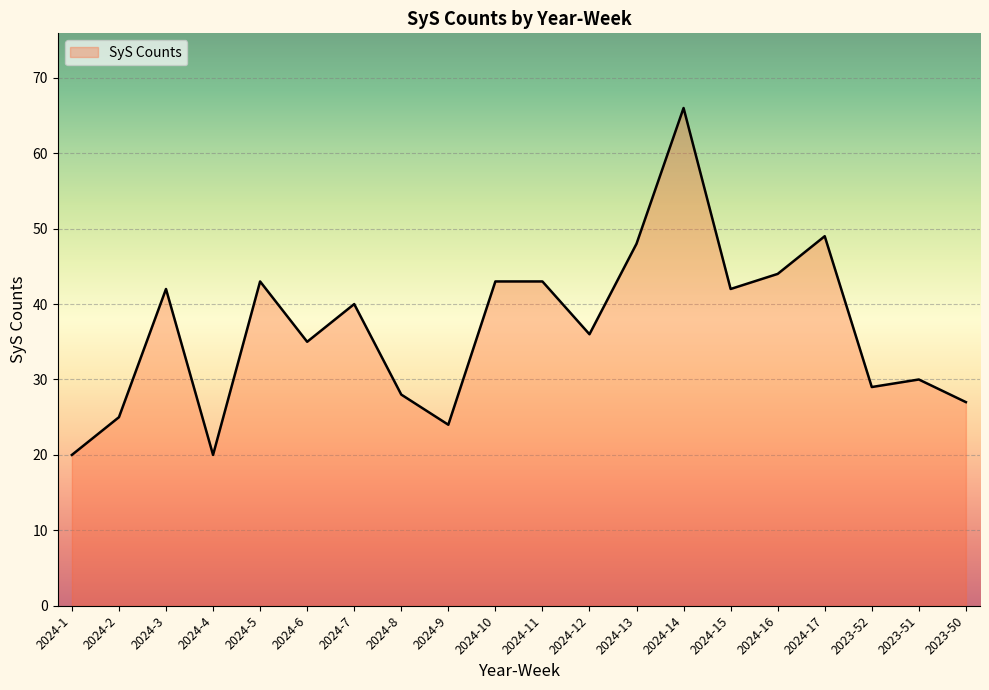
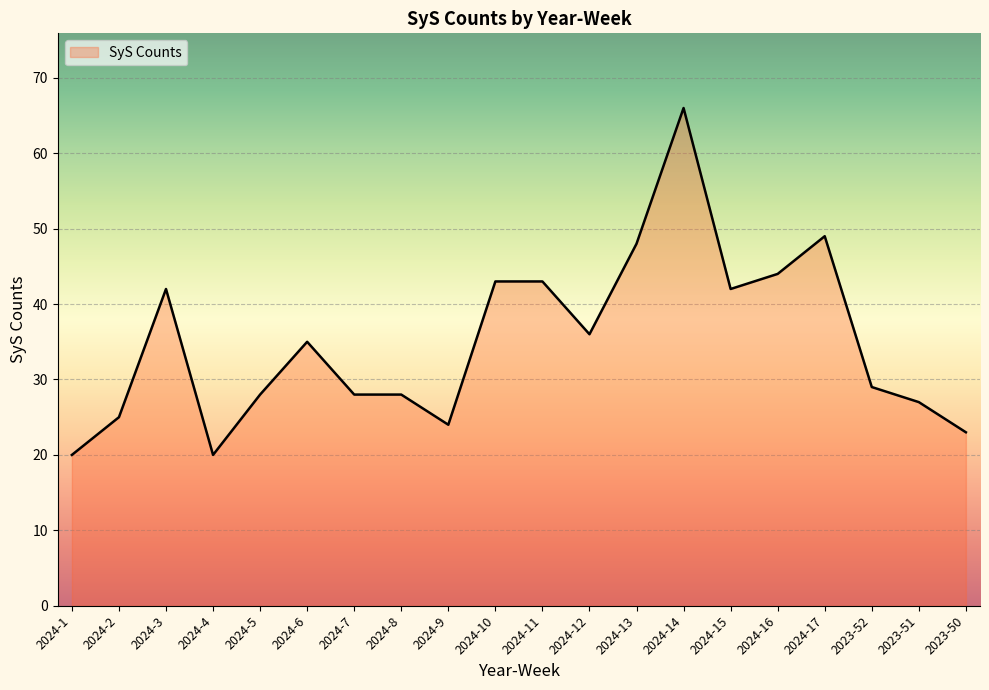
  {
    "2024-1": 20,
    "2024-2": 25,
    "2024-3": 42,
    "2024-4": 20,
-   "2024-5": 43,
+   "2024-5": 28,
    "2024-6": 35,
-   "2024-7": 40,
+   "2024-7": 28,
    "2024-8": 28,
    "2024-9": 24,
    "2024-10": 43,
    "2024-11": 43,
    "2024-12": 36,
    "2024-13": 48,
    "2024-14": 66,
    "2024-15": 42,
    "2024-16": 44,
    "2024-17": 49,
    "2023-52": 29,
-   "2023-51": 30,
-   "2023-50": 27
+   "2023-51": 27,
+   "2023-50": 23
  }
